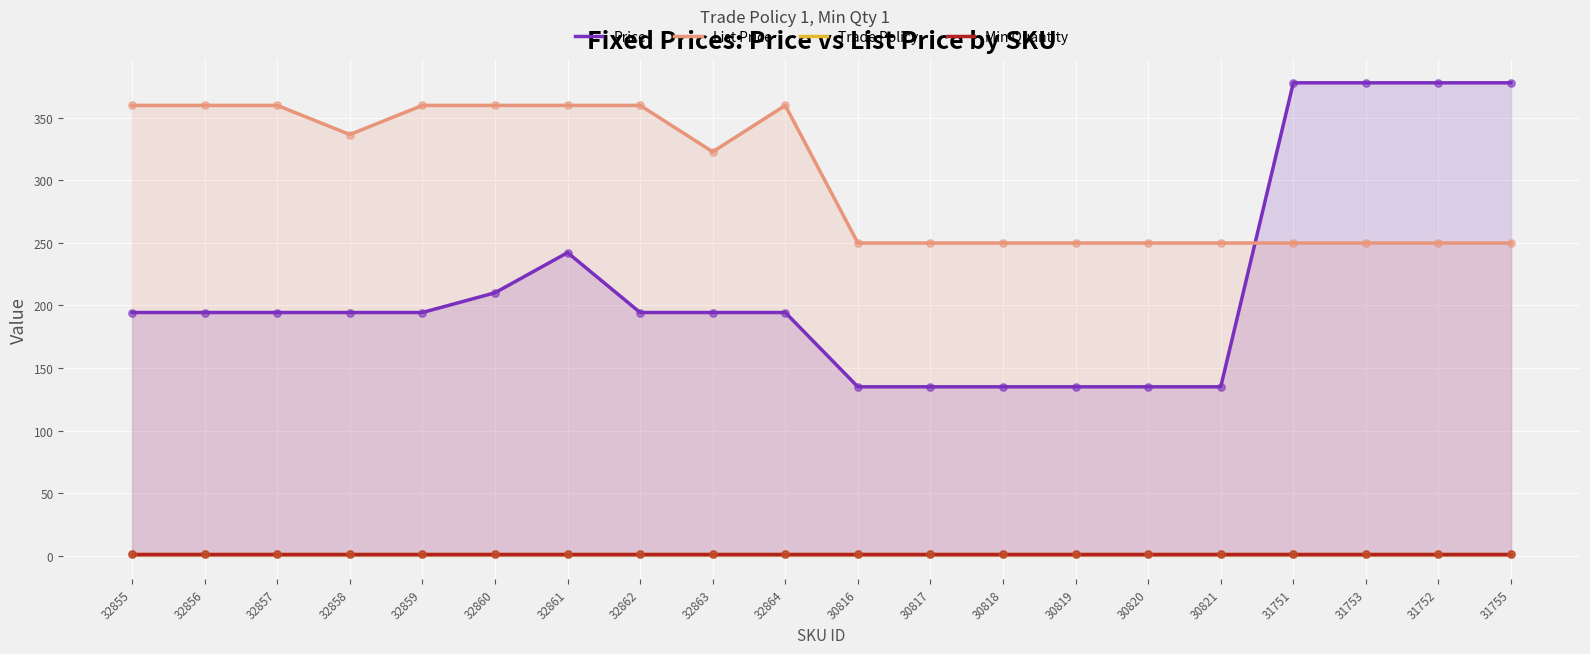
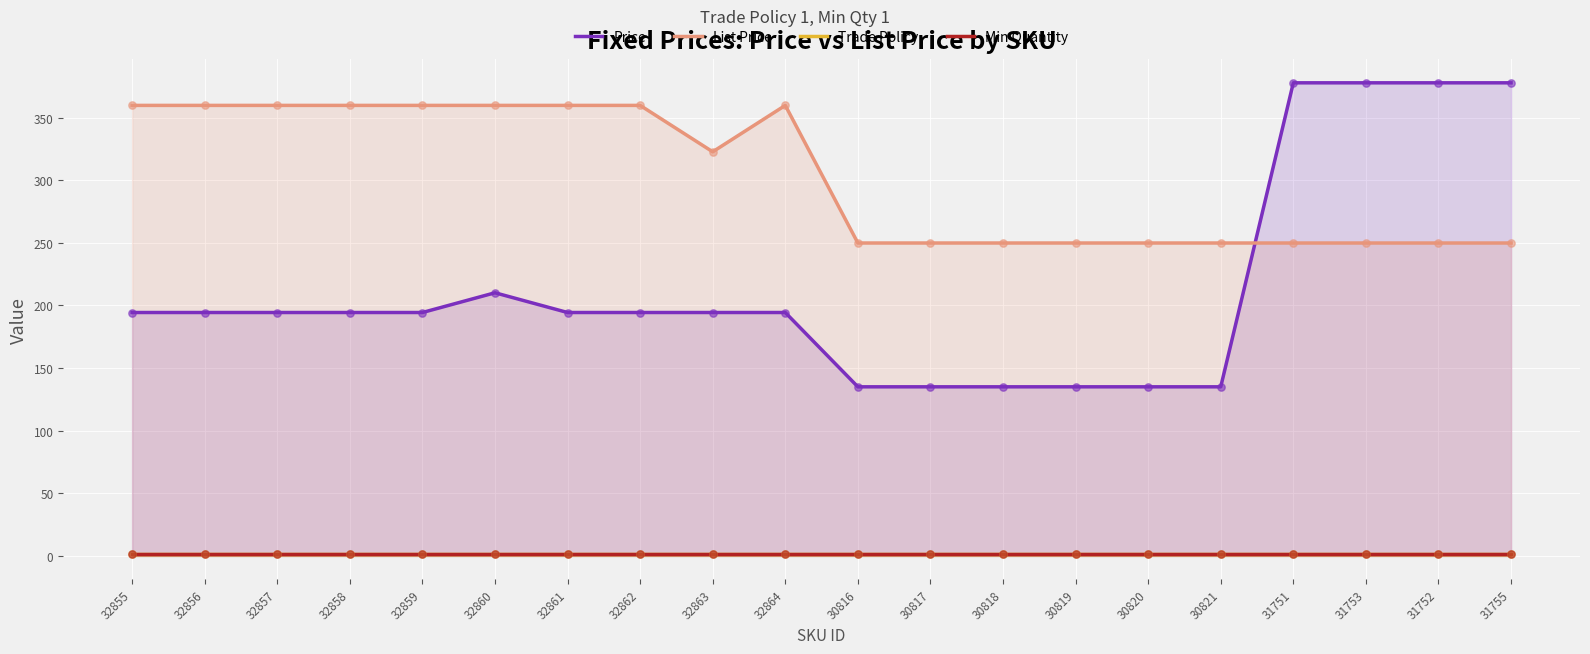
  {
    "Price": {
      "32855": 194,
      "32856": 194,
      "32857": 194,
      "32858": 194,
      "32859": 194,
      "32860": 210,
-     "32861": 242,
+     "32861": 194,
      "32862": 194,
      "32863": 194,
      "32864": 194,
      "30816": 135,
      "30817": 135,
      "30818": 135,
      "30819": 135,
      "30820": 135,
      "30821": 135,
      "31751": 378,
      "31753": 378,
      "31752": 378,
      "31755": 378
    },
    "List Price": {
      "32855": 360,
      "32856": 360,
      "32857": 360,
-     "32858": 337,
+     "32858": 360,
      "32859": 360,
      "32860": 360,
      "32861": 360,
      "32862": 360,
      "32863": 323,
      "32864": 360,
      "30816": 250,
      "30817": 250,
      "30818": 250,
      "30819": 250,
      "30820": 250,
      "30821": 250,
      "31751": 250,
      "31753": 250,
      "31752": 250,
      "31755": 250
    },
    "Min Quantity": {
      "32855": 1,
      "32856": 1,
      "32857": 1,
      "32858": 1,
      "32859": 1,
      "32860": 1,
      "32861": 1,
      "32862": 1,
      "32863": 1,
      "32864": 1,
      "30816": 1,
      "30817": 1,
      "30818": 1,
      "30819": 1,
      "30820": 1,
      "30821": 1,
      "31751": 1,
      "31753": 1,
      "31752": 1,
      "31755": 1
    }
  }
